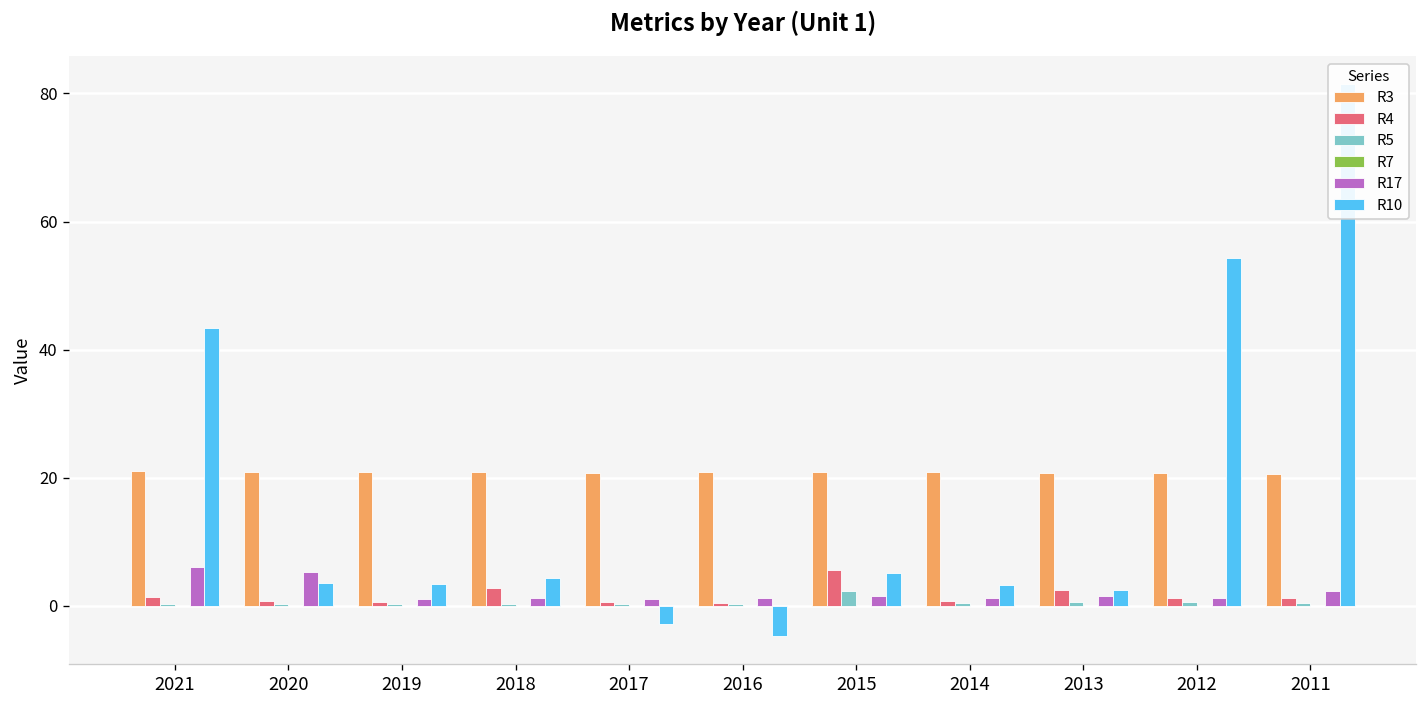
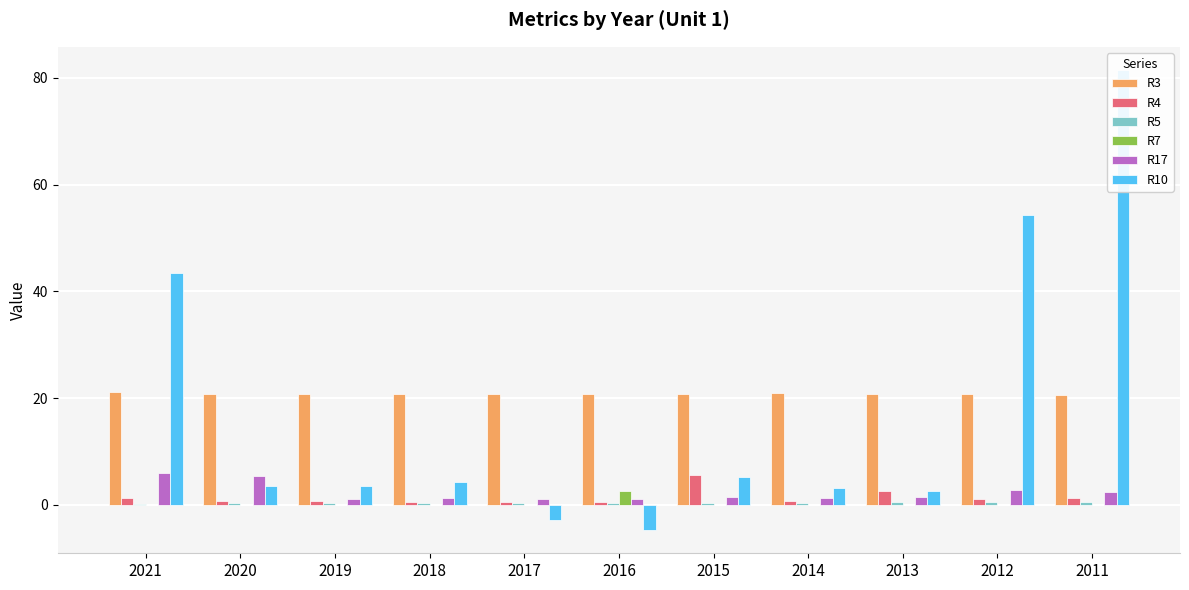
  {
    "R3": {
      "2021": 21,
      "2020": 21,
      "2019": 21,
      "2018": 21,
      "2017": 21,
      "2016": 21,
      "2015": 21,
      "2014": 21,
      "2013": 21,
      "2012": 21,
      "2011": 21
    },
    "R4": {
      "2021": 1,
      "2020": 1,
      "2019": 1,
-     "2018": 3,
+     "2018": 1,
      "2017": 1,
      "2016": 1,
      "2015": 6,
      "2014": 1,
      "2013": 3,
      "2012": 1,
      "2011": 1
    },
    "R5": {
-     "2015": 2,
+     "2015": 0,
      "2013": 1,
      "2012": 1,
      "2011": 1
    },
    "R7": {
-     "2016": 0
+     "2016": 3
    },
    "R17": {
      "2021": 6,
      "2020": 5,
      "2019": 1,
      "2018": 1,
      "2017": 1,
      "2016": 1,
      "2015": 2,
      "2014": 1,
      "2013": 2,
-     "2012": 1,
+     "2012": 3,
      "2011": 2
    },
    "R10": {
      "2021": 43,
      "2020": 4,
      "2019": 3,
      "2018": 4,
      "2017": -3,
      "2016": -5,
      "2015": 5,
      "2014": 3,
      "2013": 3,
      "2012": 54
    }
  }
